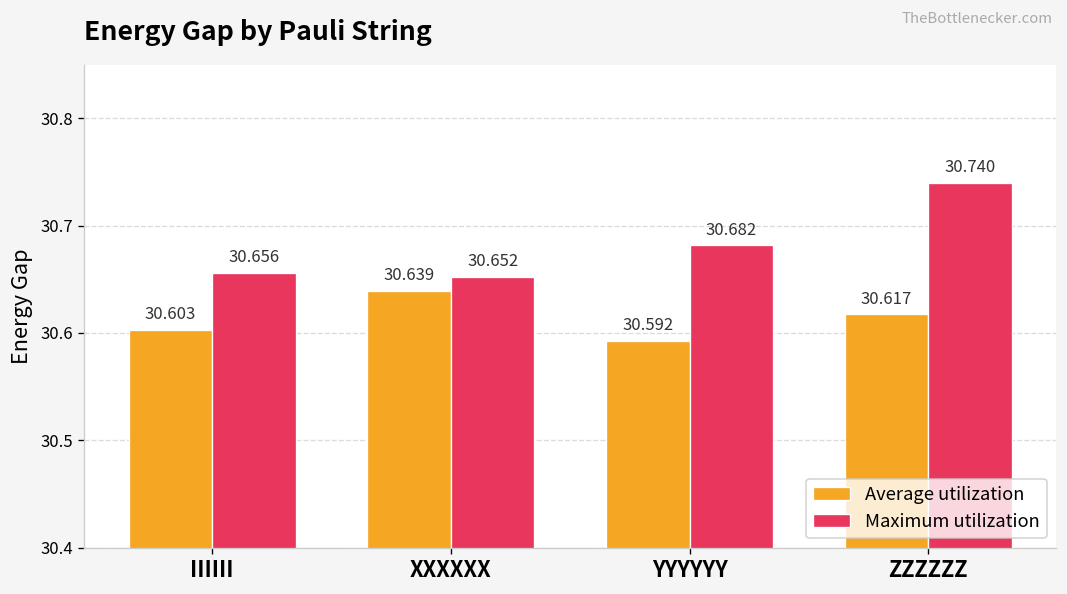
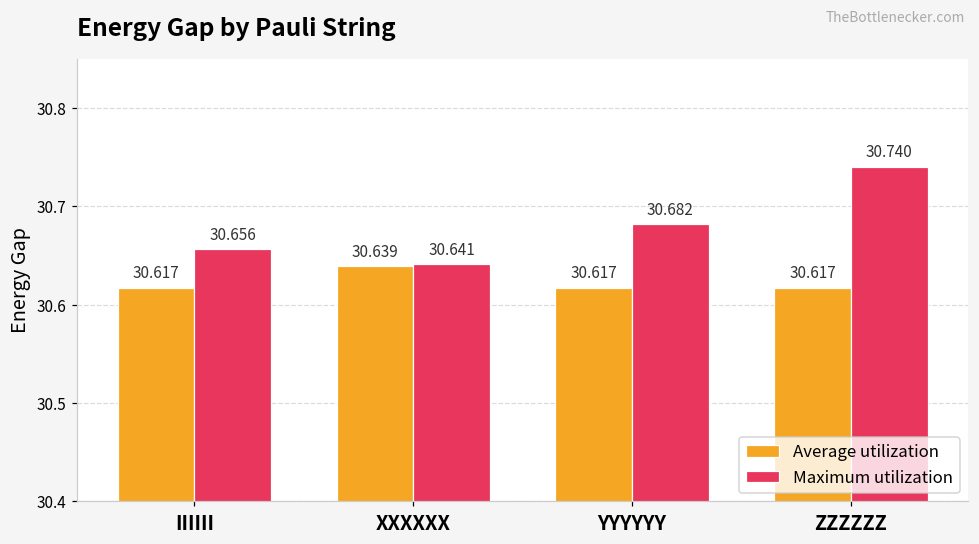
  {
    "Average utilization": {
-     "IIIIII": 30.603,
+     "IIIIII": 30.617,
      "XXXXXX": 30.639,
-     "YYYYYY": 30.592,
+     "YYYYYY": 30.617,
      "ZZZZZZ": 30.617
    },
    "Maximum utilization": {
      "IIIIII": 30.656,
-     "XXXXXX": 30.652,
+     "XXXXXX": 30.641,
      "YYYYYY": 30.682,
      "ZZZZZZ": 30.740
    }
  }
